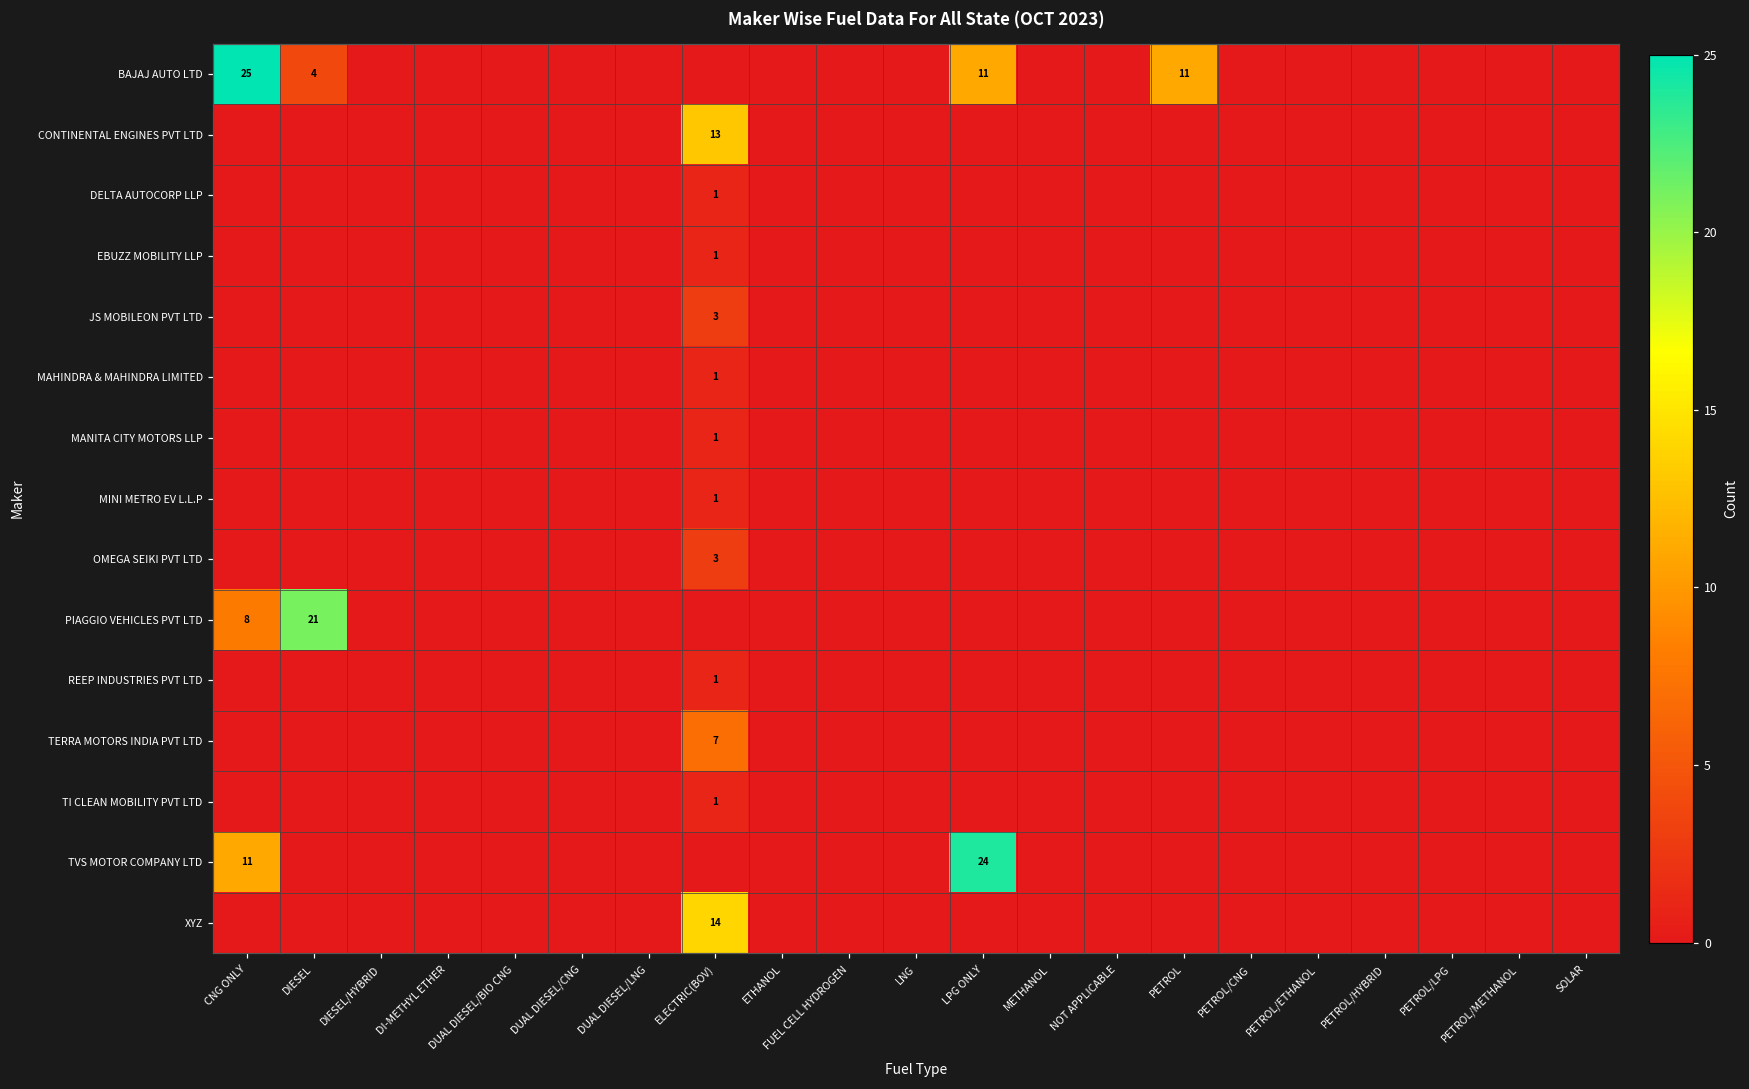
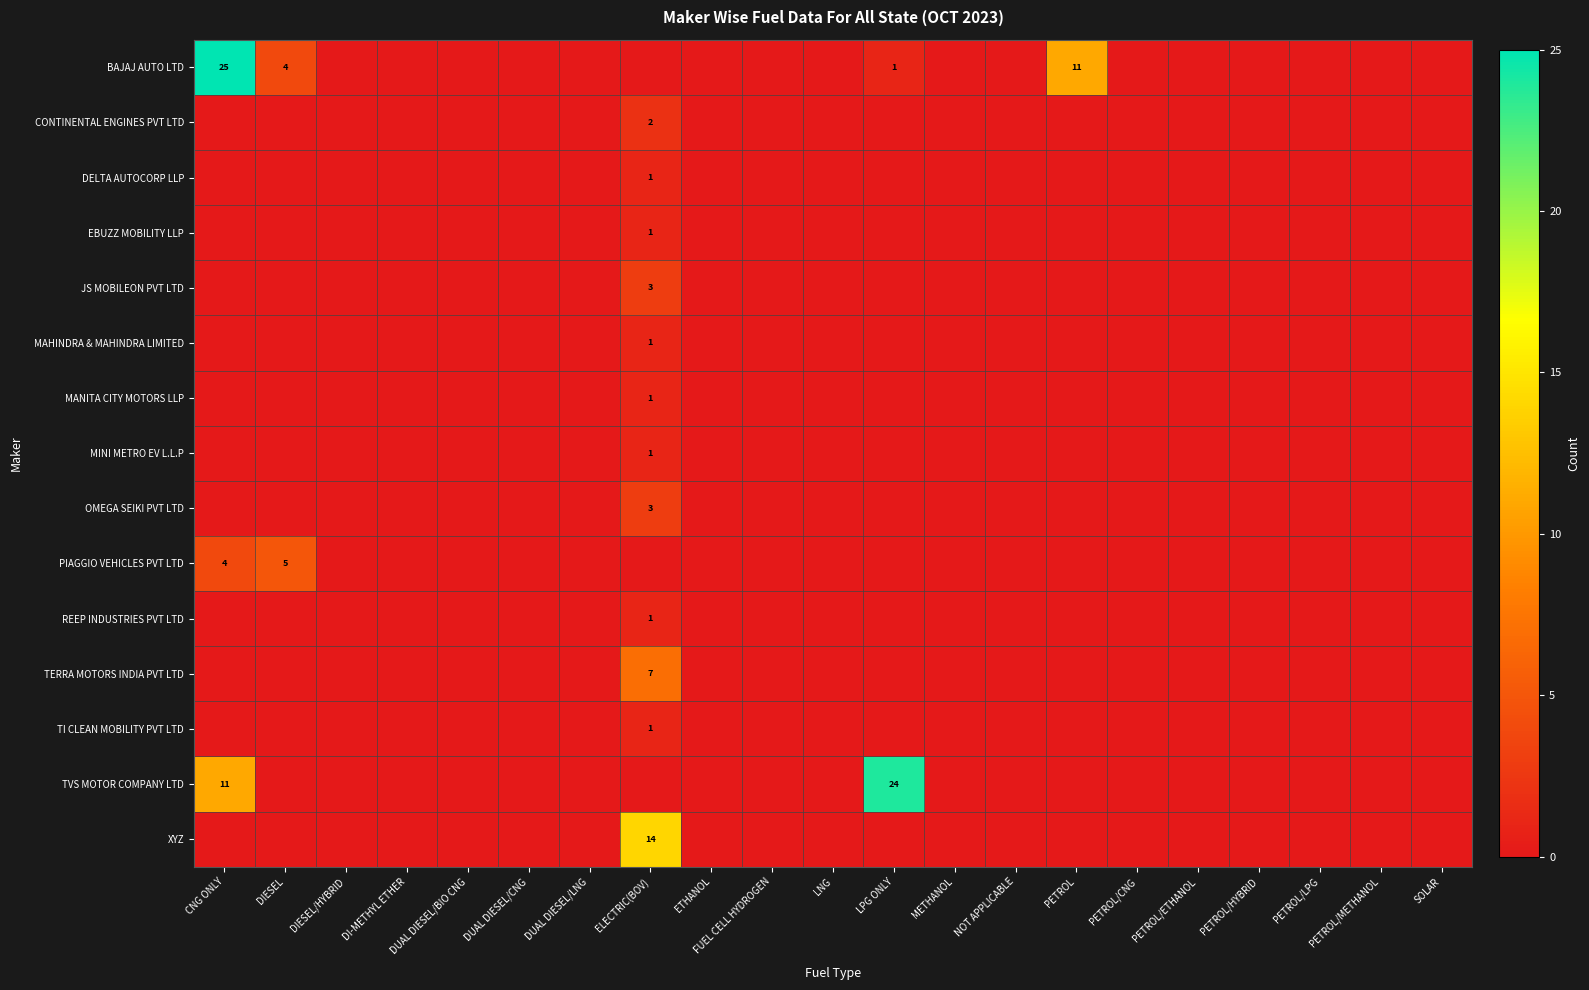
  {
    "BAJAJ AUTO LTD": {
      "CNG ONLY": 25,
      "DIESEL": 4,
-     "LPG ONLY": 11,
+     "LPG ONLY": 1,
      "PETROL": 11
    },
    "CONTINENTAL ENGINES PVT LTD": {
-     "ELECTRIC(BOV)": 13
+     "ELECTRIC(BOV)": 2
    },
    "DELTA AUTOCORP LLP": {
      "ELECTRIC(BOV)": 1
    },
    "EBUZZ MOBILITY LLP": {
      "ELECTRIC(BOV)": 1
    },
    "JS MOBILEON PVT LTD": {
      "ELECTRIC(BOV)": 3
    },
    "MAHINDRA & MAHINDRA LIMITED": {
      "ELECTRIC(BOV)": 1
    },
    "MANITA CITY MOTORS LLP": {
      "ELECTRIC(BOV)": 1
    },
    "MINI METRO EV L.L.P": {
      "ELECTRIC(BOV)": 1
    },
    "OMEGA SEIKI PVT LTD": {
      "ELECTRIC(BOV)": 3
    },
    "PIAGGIO VEHICLES PVT LTD": {
-     "CNG ONLY": 8,
-     "DIESEL": 21
+     "CNG ONLY": 4,
+     "DIESEL": 5
    },
    "REEP INDUSTRIES PVT LTD": {
      "ELECTRIC(BOV)": 1
    },
    "TERRA MOTORS INDIA PVT LTD": {
      "ELECTRIC(BOV)": 7
    },
    "TI CLEAN MOBILITY PVT LTD": {
      "ELECTRIC(BOV)": 1
    },
    "TVS MOTOR COMPANY LTD": {
      "CNG ONLY": 11,
      "LPG ONLY": 24
    },
    "XYZ": {
      "ELECTRIC(BOV)": 14
    }
  }
